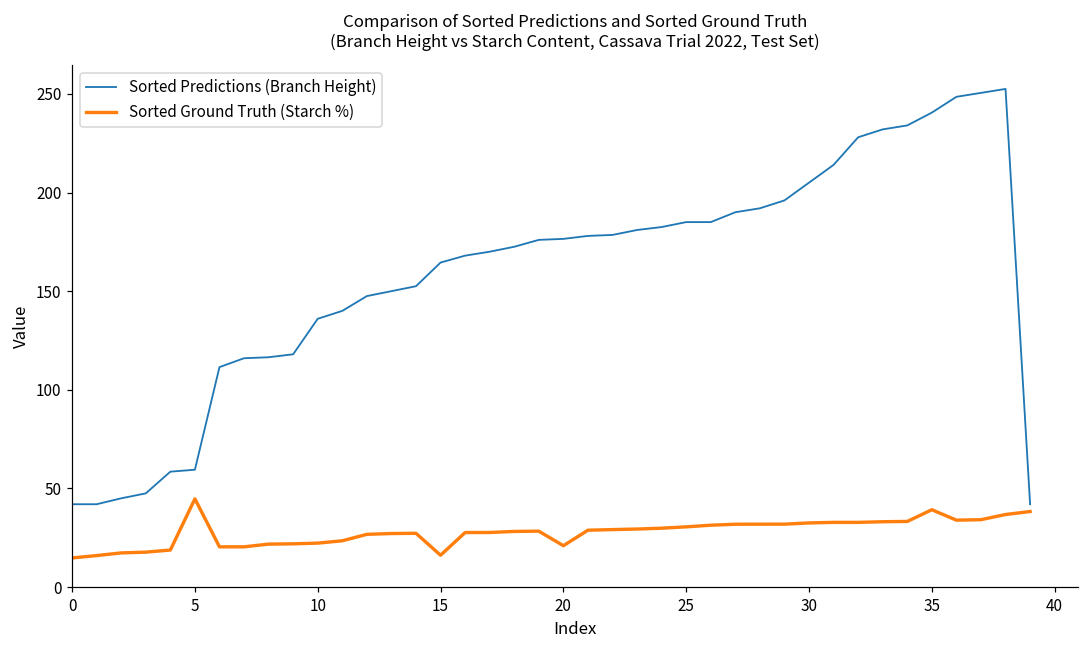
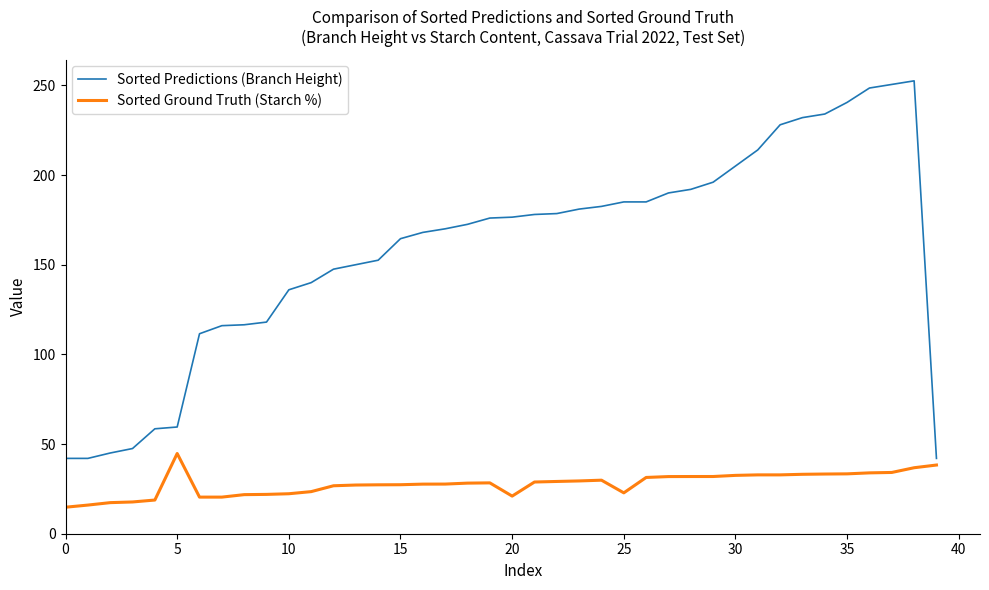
  {
    "Sorted Predictions (Branch Height)": {
      "0": 42,
      "5": 60,
      "10": 136,
      "15": 165,
      "20": 177,
      "25": 185,
      "30": 205,
      "35": 241
    },
    "Sorted Ground Truth (Starch %)": {
      "0": 15,
      "5": 45,
      "10": 22,
-     "15": 16,
+     "15": 27,
      "20": 21,
-     "25": 31,
+     "25": 23,
      "30": 33,
-     "35": 39
+     "35": 33
    }
  }
